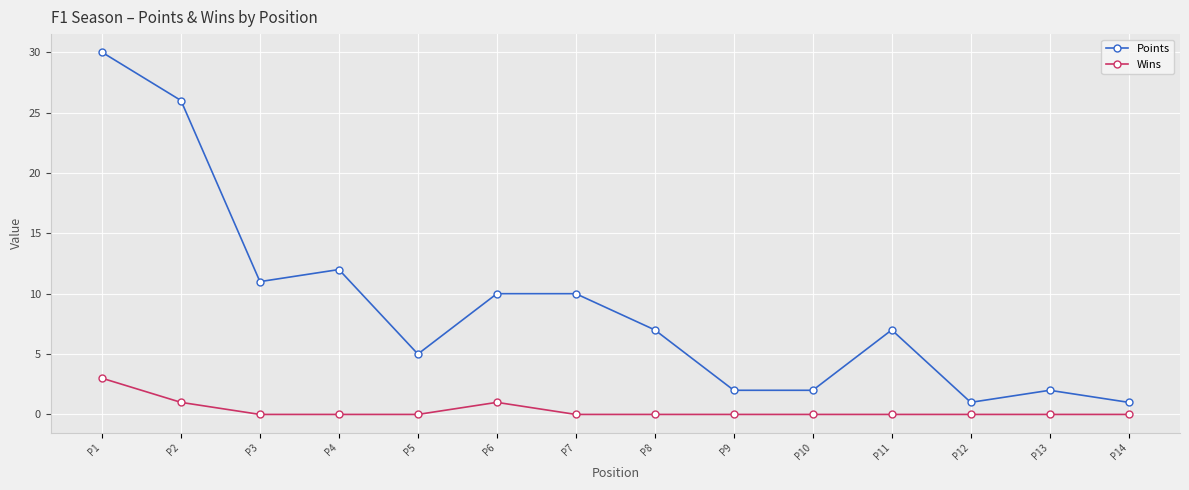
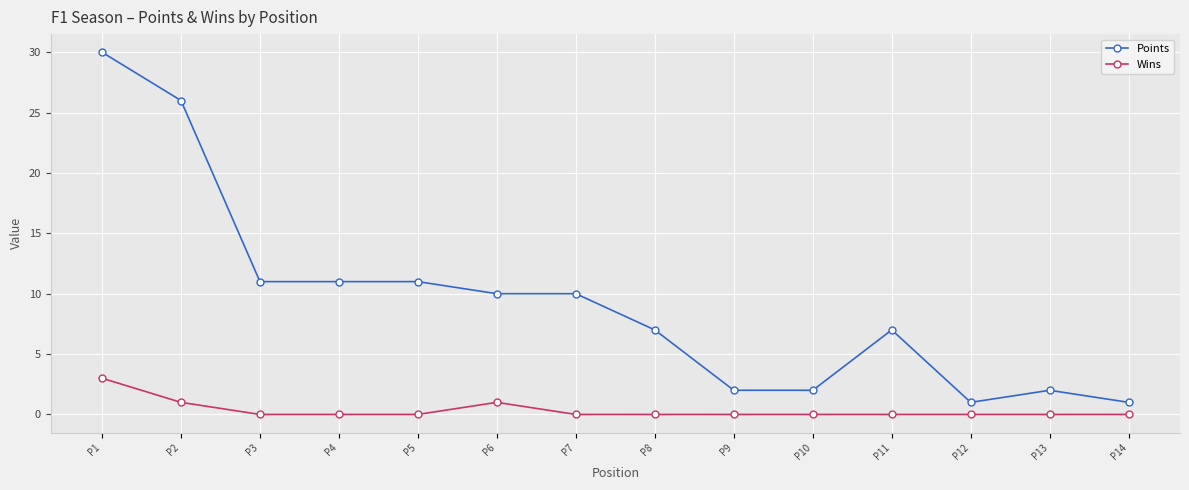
  {
    "Points": {
      "P1": 30,
      "P2": 26,
      "P3": 11,
-     "P4": 12,
-     "P5": 5,
+     "P4": 11,
+     "P5": 11,
      "P6": 10,
      "P7": 10,
      "P8": 7,
      "P9": 2,
      "P10": 2,
      "P11": 7,
      "P12": 1,
      "P13": 2,
      "P14": 1
    },
    "Wins": {
      "P1": 3,
      "P2": 1,
      "P3": 0,
      "P4": 0,
      "P5": 0,
      "P6": 1,
      "P7": 0,
      "P8": 0,
      "P9": 0,
      "P10": 0,
      "P11": 0,
      "P12": 0,
      "P13": 0,
      "P14": 0
    }
  }
